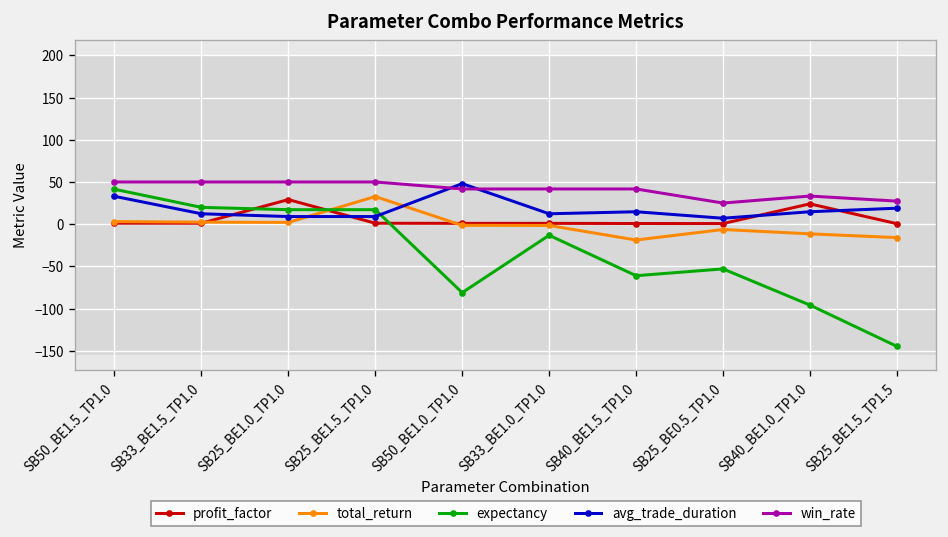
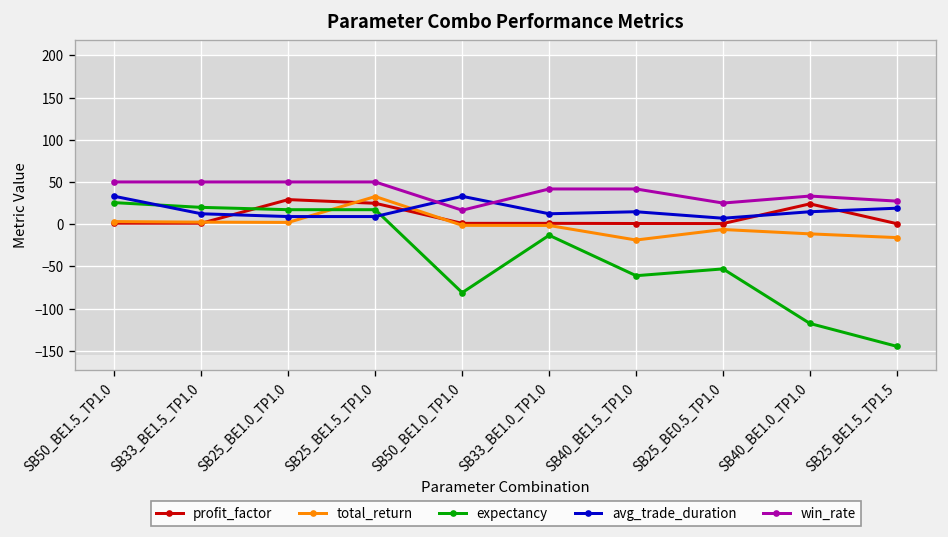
  {
    "profit_factor": {
      "SB25_BE1.0_TP1.0": 30,
-     "SB25_BE1.5_TP1.0": 0,
+     "SB25_BE1.5_TP1.0": 20,
      "SB40_BE1.5_TP1.0": 0,
      "SB25_BE0.5_TP1.0": 0,
      "SB40_BE1.0_TP1.0": 20,
      "SB25_BE1.5_TP1.5": 0
    },
    "total_return": {
      "SB25_BE1.0_TP1.0": 0,
      "SB25_BE1.5_TP1.0": 30,
      "SB40_BE1.5_TP1.0": -20,
      "SB25_BE0.5_TP1.0": -10,
      "SB40_BE1.0_TP1.0": -10,
      "SB25_BE1.5_TP1.5": -20
    },
    "expectancy": {
-     "SB50_BE1.5_TP1.0": 40,
+     "SB50_BE1.5_TP1.0": 30,
      "SB33_BE1.5_TP1.0": 20,
      "SB25_BE1.0_TP1.0": 20,
      "SB25_BE1.5_TP1.0": 20,
      "SB50_BE1.0_TP1.0": -80,
      "SB33_BE1.0_TP1.0": -10,
      "SB40_BE1.5_TP1.0": -60,
      "SB25_BE0.5_TP1.0": -50,
-     "SB40_BE1.0_TP1.0": -100,
+     "SB40_BE1.0_TP1.0": -120,
      "SB25_BE1.5_TP1.5": -140
    },
    "avg_trade_duration": {
      "SB50_BE1.5_TP1.0": 30,
      "SB33_BE1.5_TP1.0": 10,
      "SB25_BE1.0_TP1.0": 10,
      "SB25_BE1.5_TP1.0": 10,
-     "SB50_BE1.0_TP1.0": 50,
+     "SB50_BE1.0_TP1.0": 30,
      "SB33_BE1.0_TP1.0": 10,
      "SB40_BE1.5_TP1.0": 10,
      "SB25_BE0.5_TP1.0": 10,
      "SB40_BE1.0_TP1.0": 10,
      "SB25_BE1.5_TP1.5": 20
    },
    "win_rate": {
      "SB50_BE1.5_TP1.0": 50,
      "SB33_BE1.5_TP1.0": 50,
      "SB25_BE1.0_TP1.0": 50,
      "SB25_BE1.5_TP1.0": 50,
-     "SB50_BE1.0_TP1.0": 40,
+     "SB50_BE1.0_TP1.0": 20,
      "SB33_BE1.0_TP1.0": 40,
      "SB40_BE1.5_TP1.0": 40,
      "SB25_BE0.5_TP1.0": 30,
      "SB40_BE1.0_TP1.0": 30,
      "SB25_BE1.5_TP1.5": 30
    }
  }
